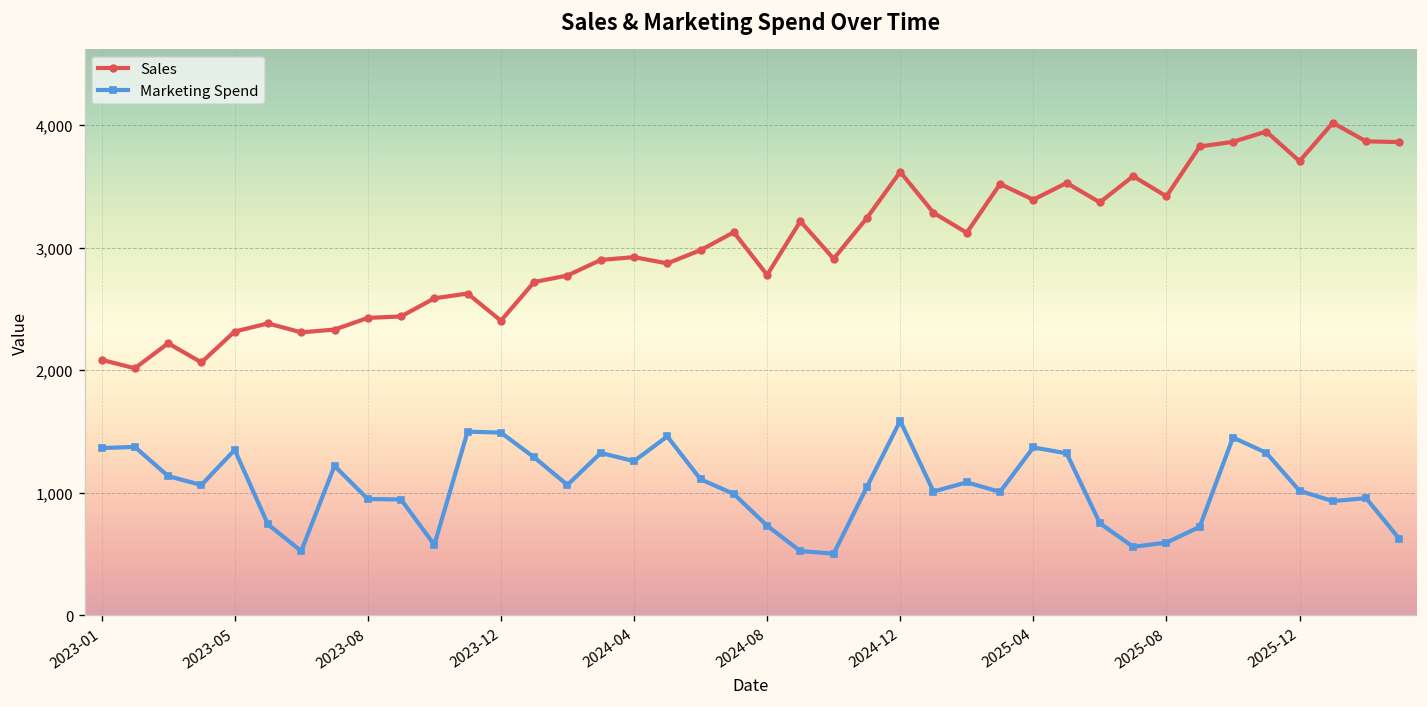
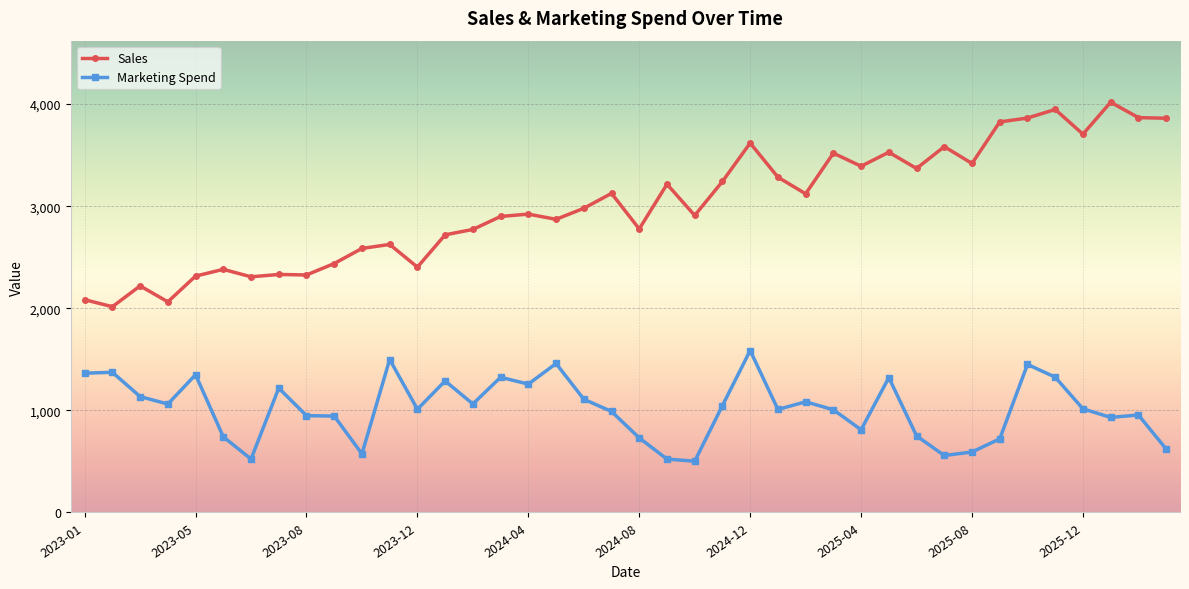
  {
    "Sales": {
-     "2023-08": "2,430",
+     "2023-08": "2,330",
      "2023-12": "2,400",
      "2024-04": "2,920",
      "2024-08": "2,780",
      "2024-12": "3,620",
      "2025-04": "3,390",
      "2025-08": "3,420",
      "2025-12": "3,710"
    },
    "Marketing Spend": {
      "2023-08": "950",
-     "2023-12": "1,490",
+     "2023-12": "1,010",
      "2024-04": "1,260",
      "2024-08": "730",
      "2024-12": "1,590",
-     "2025-04": "1,370",
+     "2025-04": "810",
      "2025-08": "590",
      "2025-12": "1,020"
    }
  }
